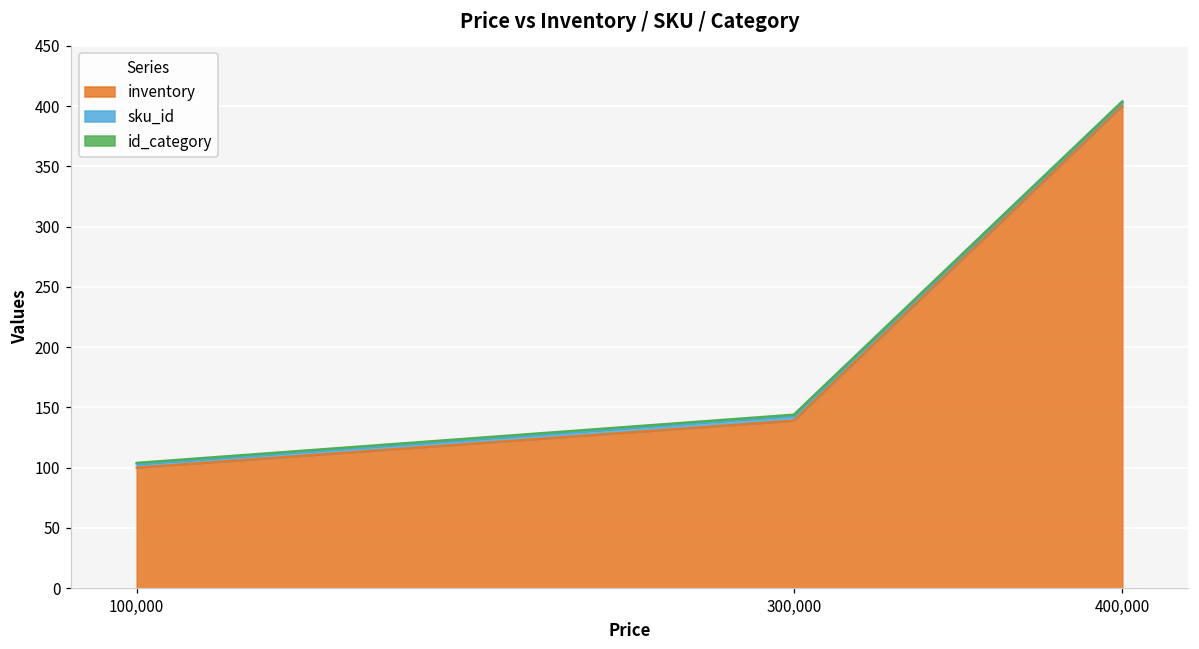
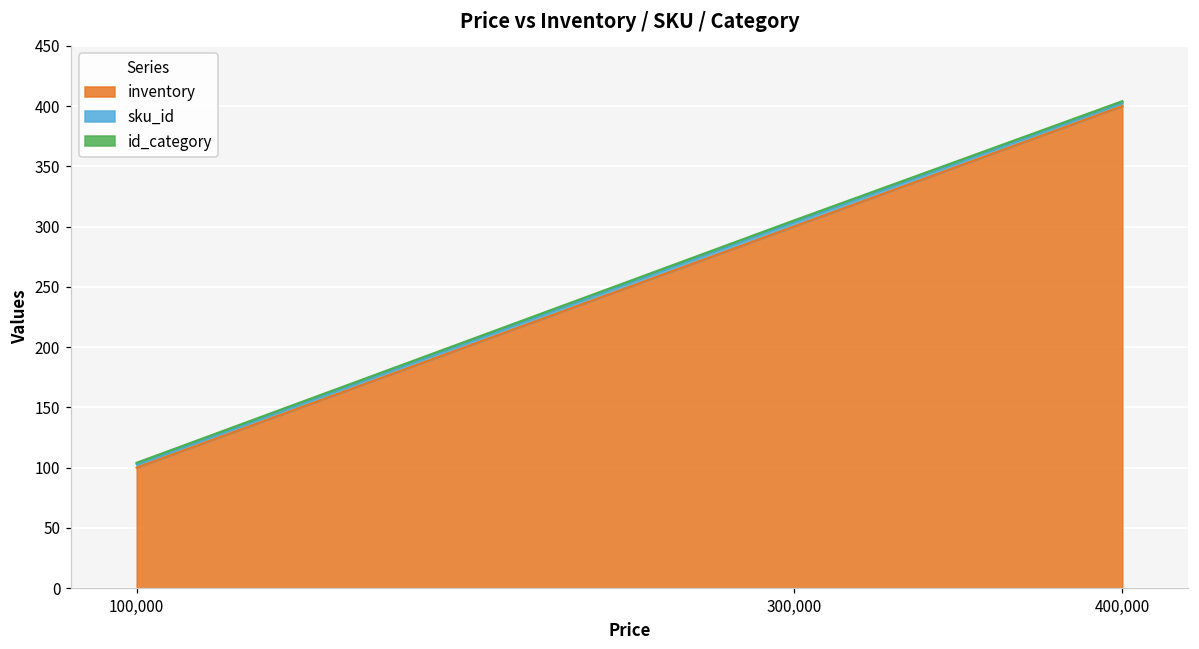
  {
    "inventory": {
      "100,000": 100,
-     "300,000": 139,
+     "300,000": 300,
      "400,000": 400
    }
  }
